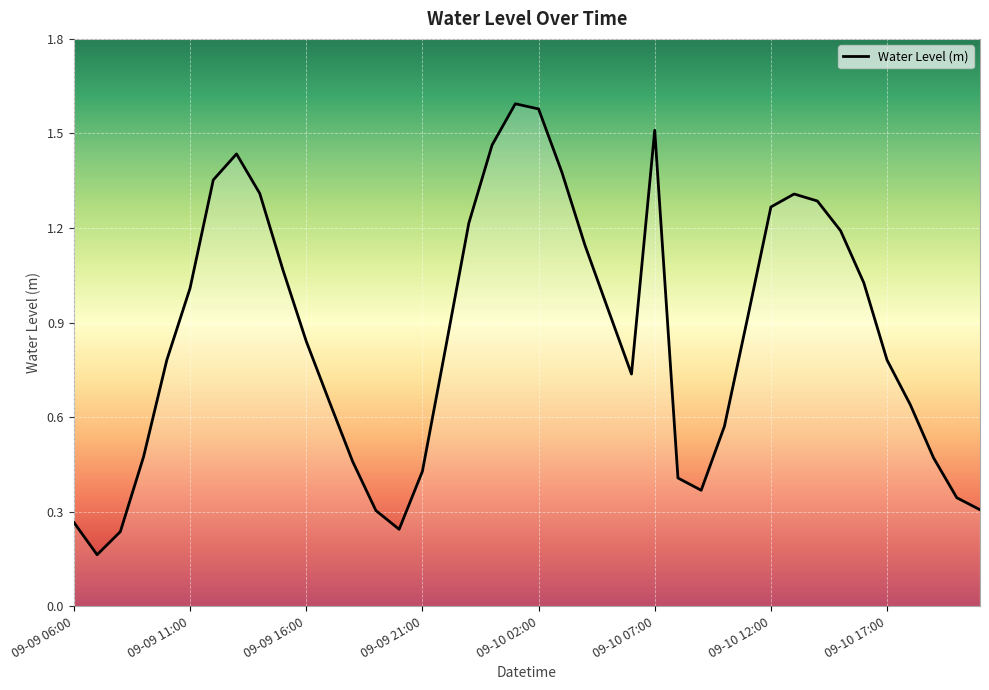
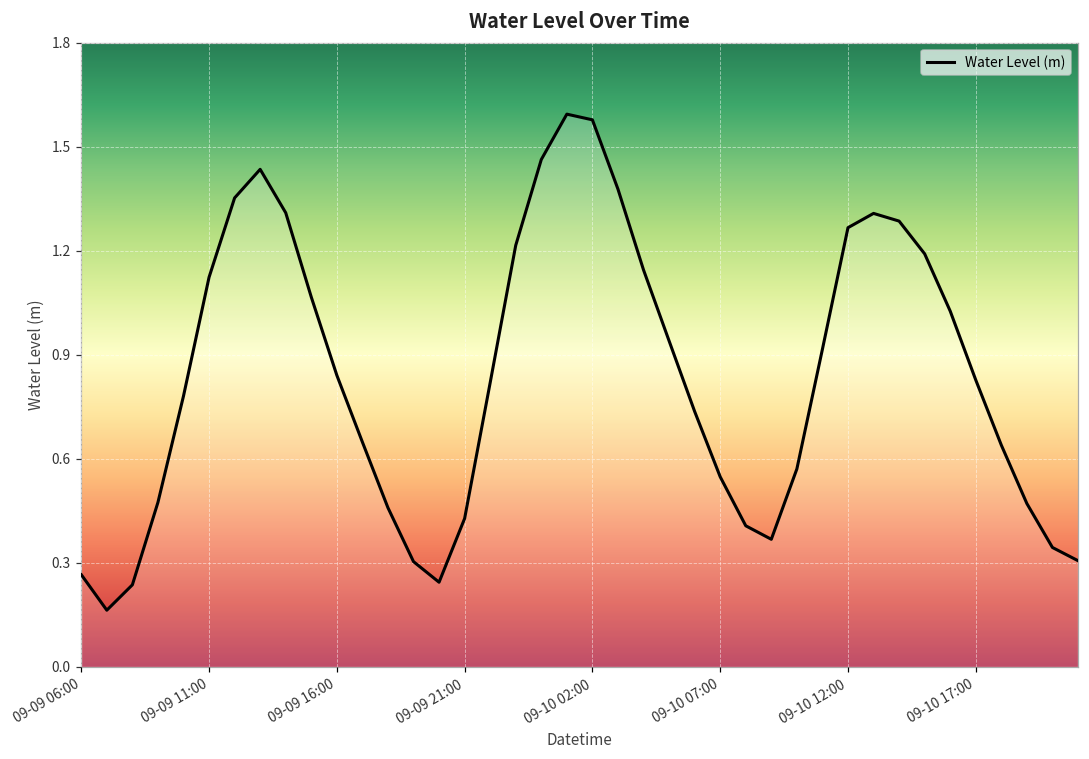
  {
    "09-09 06:00": 0.27,
-   "09-09 11:00": 1.01,
+   "09-09 11:00": 1.12,
    "09-09 16:00": 0.84,
    "09-09 21:00": 0.43,
    "09-10 02:00": 1.58,
-   "09-10 07:00": 1.51,
+   "09-10 07:00": 0.55,
    "09-10 12:00": 1.27,
-   "09-10 17:00": 0.78
+   "09-10 17:00": 0.83
  }
